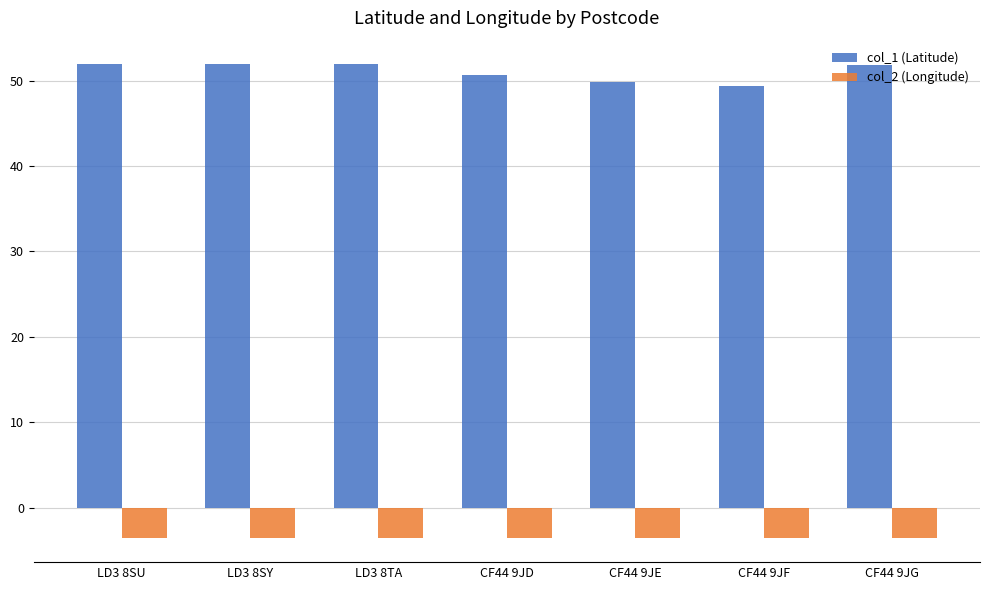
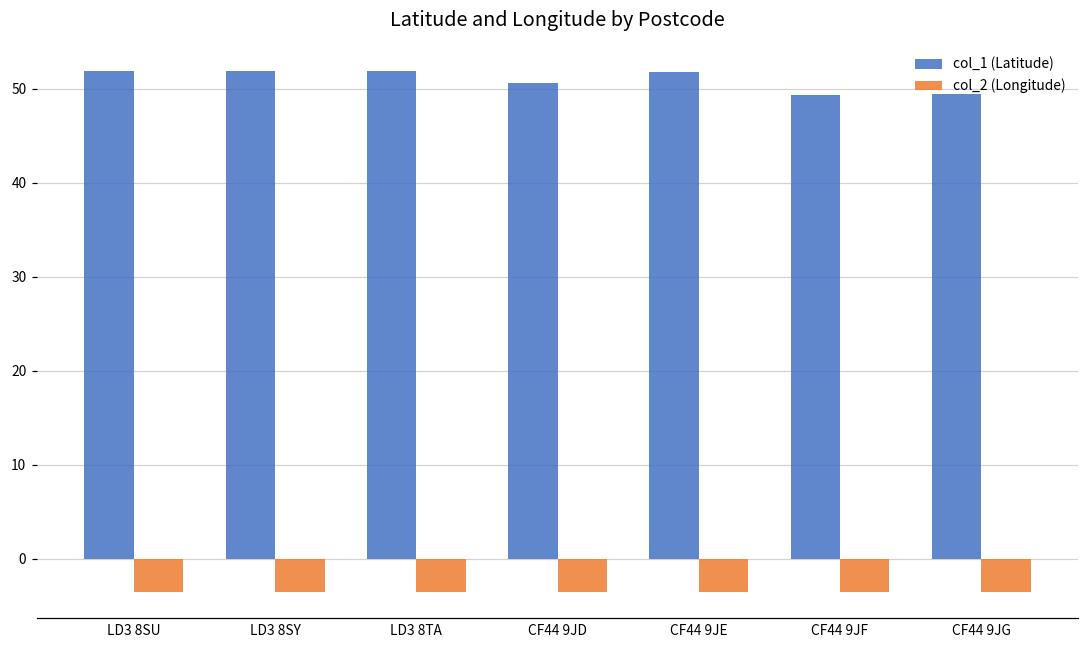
  {
    "col_1 (Latitude)": {
      "LD3 8SU": 52,
      "LD3 8SY": 52,
      "LD3 8TA": 52,
      "CF44 9JD": 51,
-     "CF44 9JE": 50,
+     "CF44 9JE": 52,
      "CF44 9JF": 49,
-     "CF44 9JG": 52
+     "CF44 9JG": 49
    },
    "col_2 (Longitude)": {
      "LD3 8SU": -4,
      "LD3 8SY": -4,
      "LD3 8TA": -4,
      "CF44 9JD": -4,
      "CF44 9JE": -4,
      "CF44 9JF": -4,
      "CF44 9JG": -4
    }
  }
